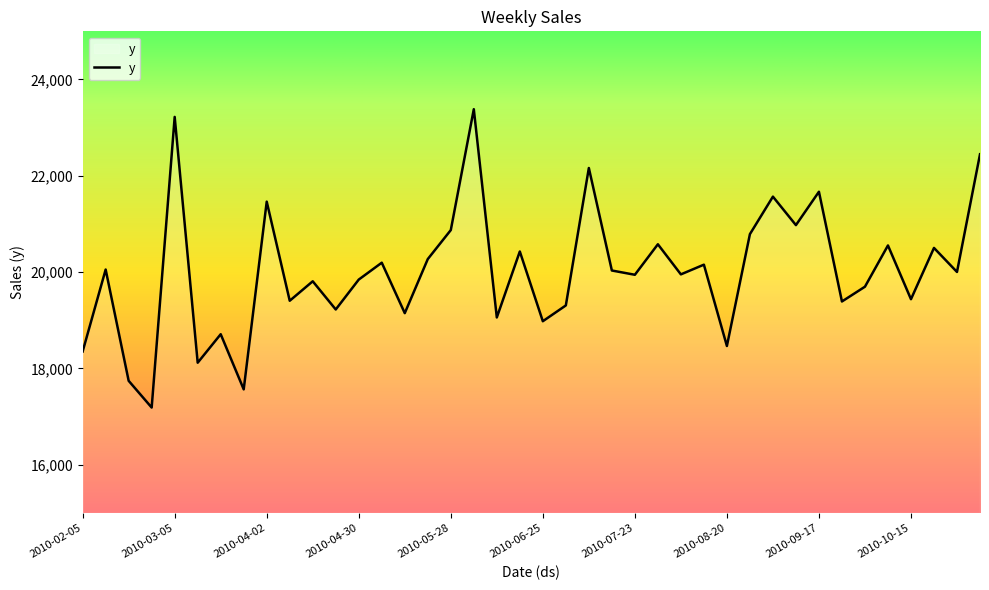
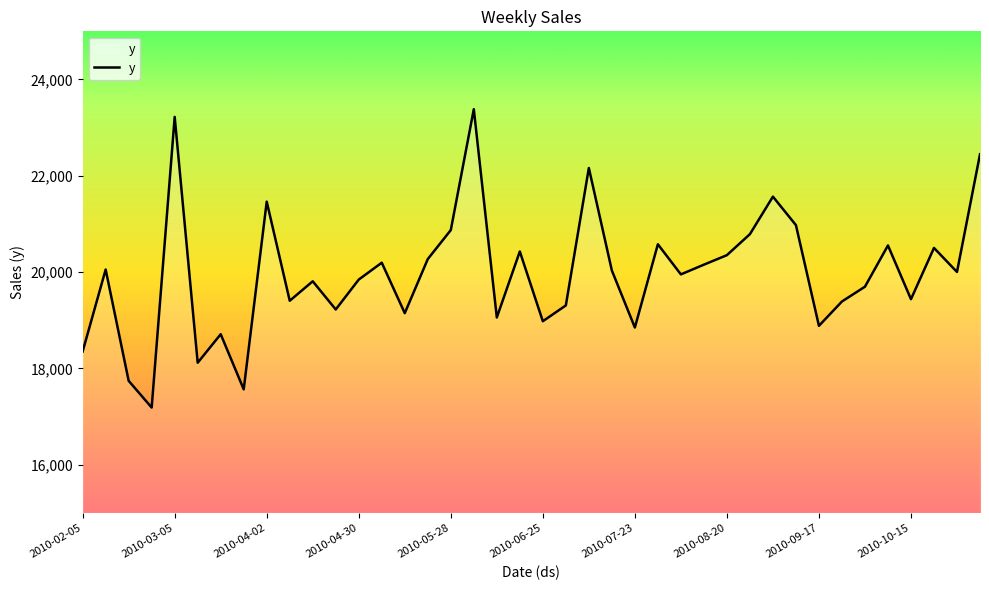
  {
    "2010-02-05": "18,400",
    "2010-03-05": "23,200",
    "2010-04-02": "21,500",
    "2010-04-30": "19,800",
    "2010-05-28": "20,900",
    "2010-06-25": "19,000",
-   "2010-07-23": "19,900",
-   "2010-08-20": "18,500",
-   "2010-09-17": "21,700",
+   "2010-07-23": "18,800",
+   "2010-08-20": "20,400",
+   "2010-09-17": "18,900",
    "2010-10-15": "19,400"
  }
